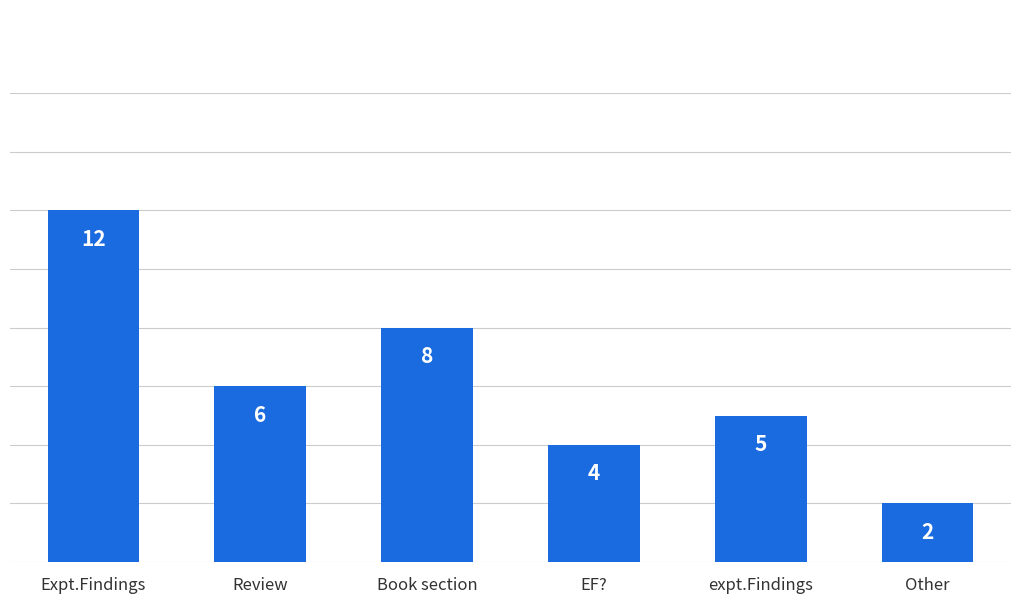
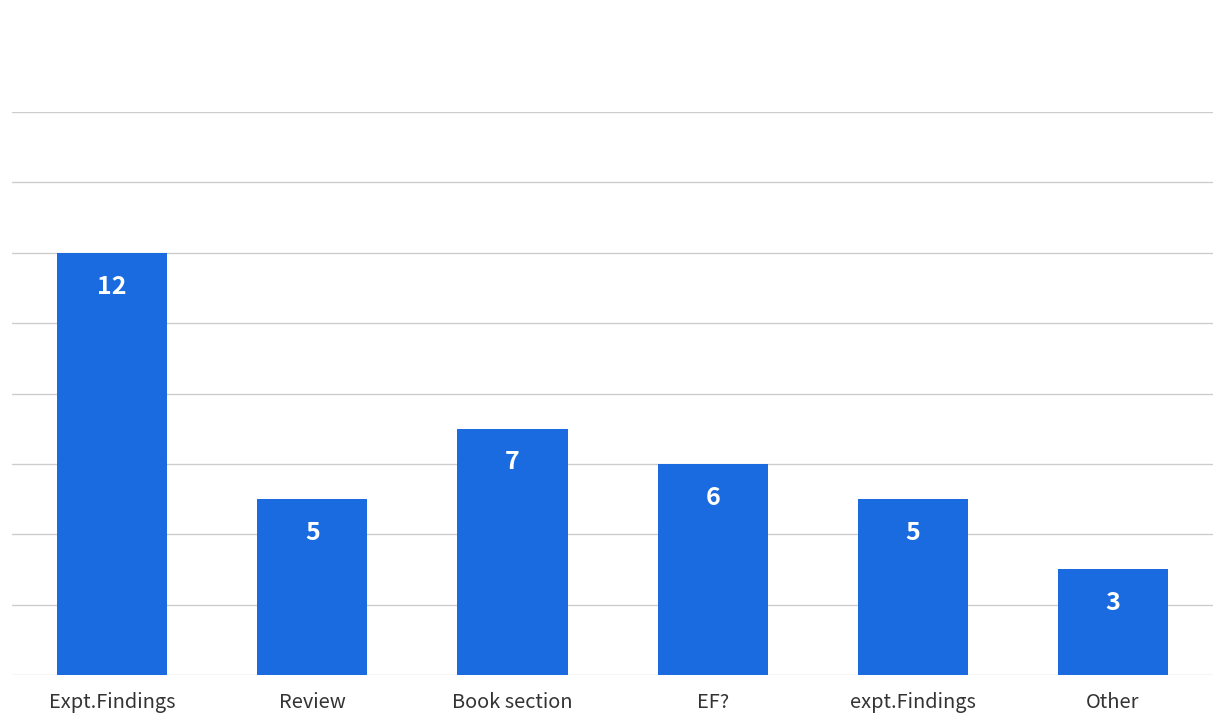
  {
    "Expt.Findings": 12,
-   "Review": 6,
-   "Book section": 8,
-   "EF?": 4,
+   "Review": 5,
+   "Book section": 7,
+   "EF?": 6,
    "expt.Findings": 5,
-   "Other": 2
+   "Other": 3
  }
